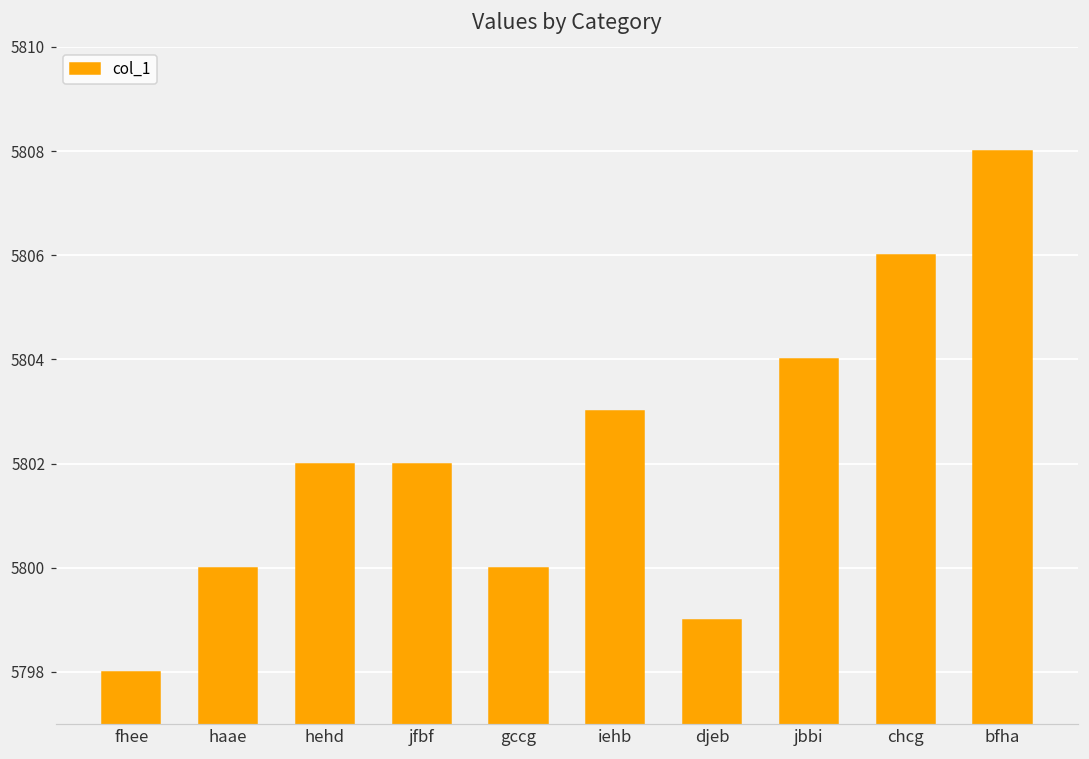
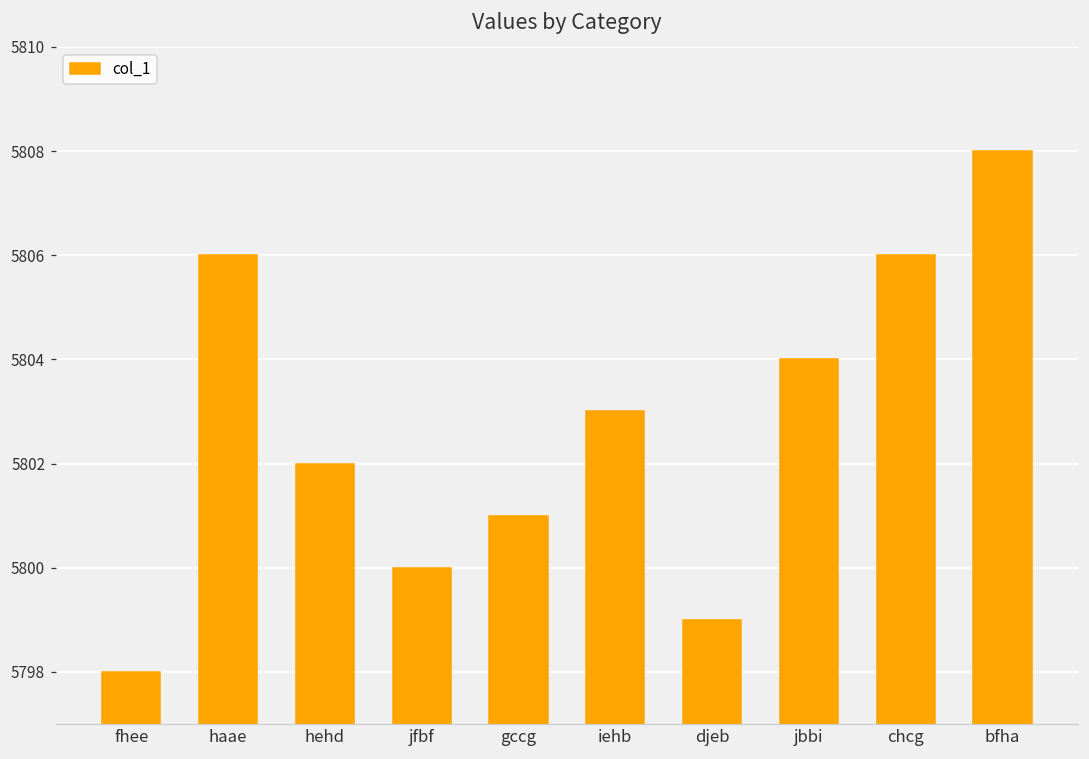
  {
    "fhee": 5798,
-   "haae": 5800,
+   "haae": 5806,
    "hehd": 5802,
-   "jfbf": 5802,
-   "gccg": 5800,
+   "jfbf": 5800,
+   "gccg": 5801,
    "iehb": 5803,
    "djeb": 5799,
    "jbbi": 5804,
    "chcg": 5806,
    "bfha": 5808
  }
